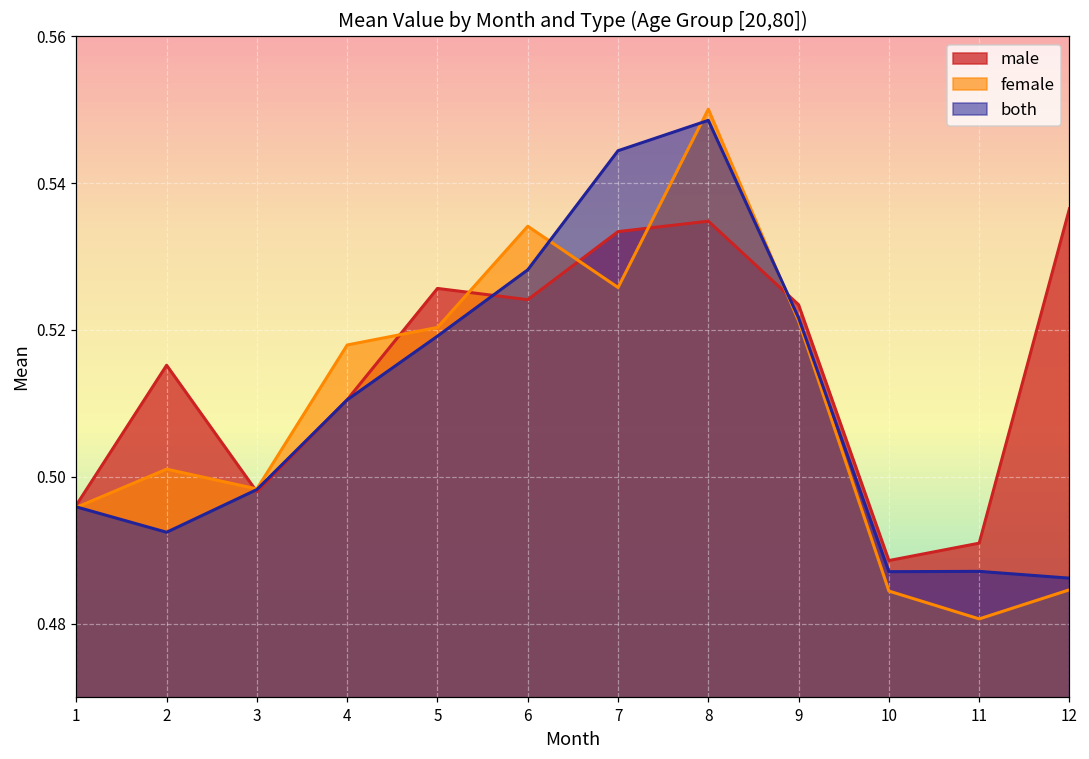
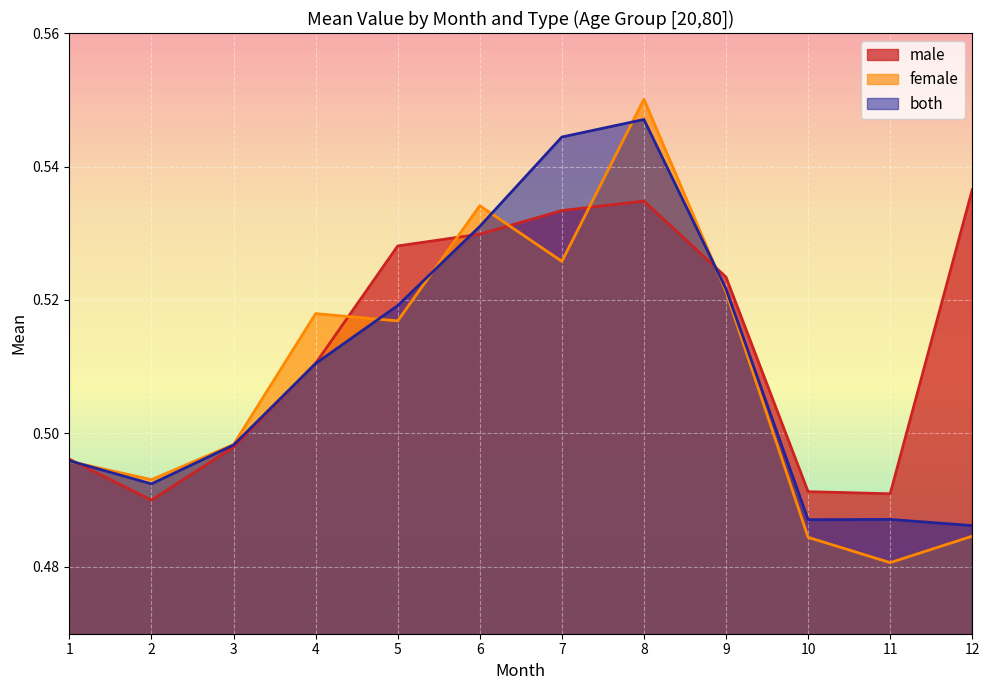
  {
    "male": {
-     "2": 0.515,
-     "5": 0.526,
-     "6": 0.524,
+     "2": 0.490,
+     "5": 0.528,
+     "6": 0.530,
      "7": 0.533,
      "8": 0.535,
      "9": 0.523,
-     "10": 0.489,
+     "10": 0.491,
      "11": 0.491,
      "12": 0.537
    },
    "female": {
-     "2": 0.501,
+     "2": 0.493,
      "4": 0.518,
-     "5": 0.520,
+     "5": 0.517,
      "6": 0.534,
      "7": 0.526,
      "8": 0.550,
      "9": 0.521,
      "10": 0.484,
      "11": 0.481,
      "12": 0.485
    },
    "both": {
      "2": 0.492,
      "5": 0.519,
-     "6": 0.528,
+     "6": 0.531,
      "7": 0.544,
-     "8": 0.549,
+     "8": 0.547,
      "9": 0.522,
      "10": 0.487,
      "11": 0.487,
      "12": 0.486
    }
  }
